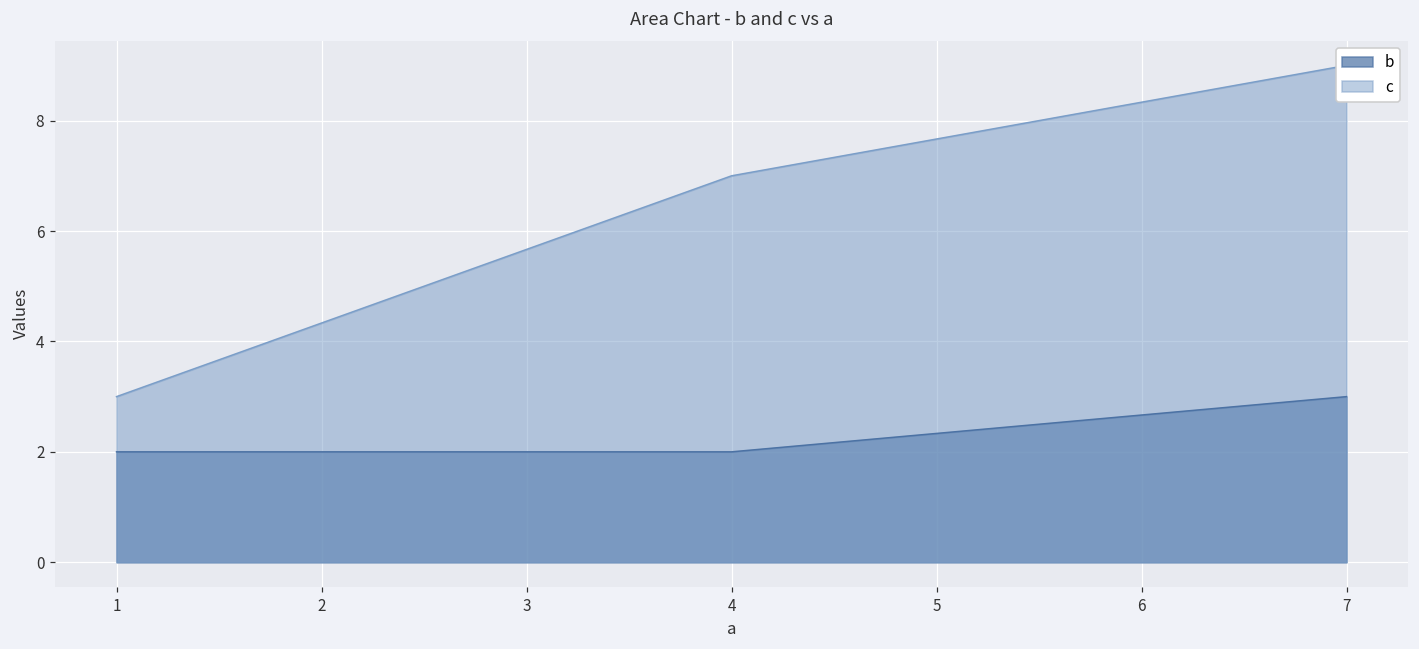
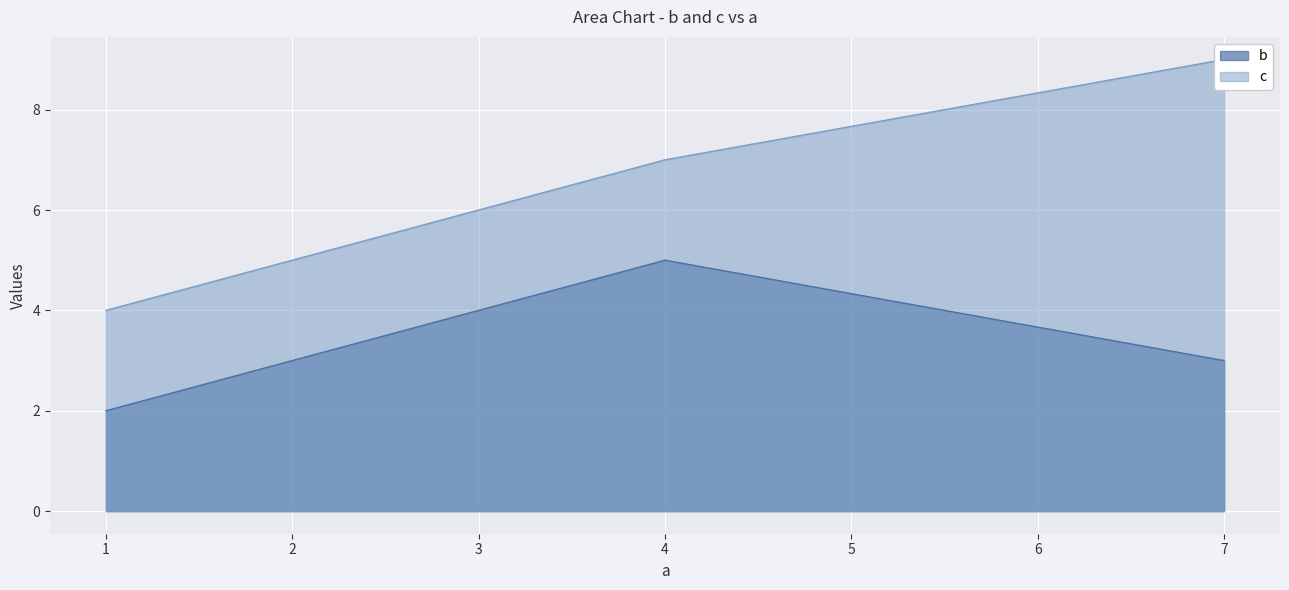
  {
    "b": {
      "1": 2,
-     "4": 2,
+     "4": 5,
      "7": 3
    },
    "c": {
-     "1": 3,
+     "1": 4,
      "4": 7
    }
  }
